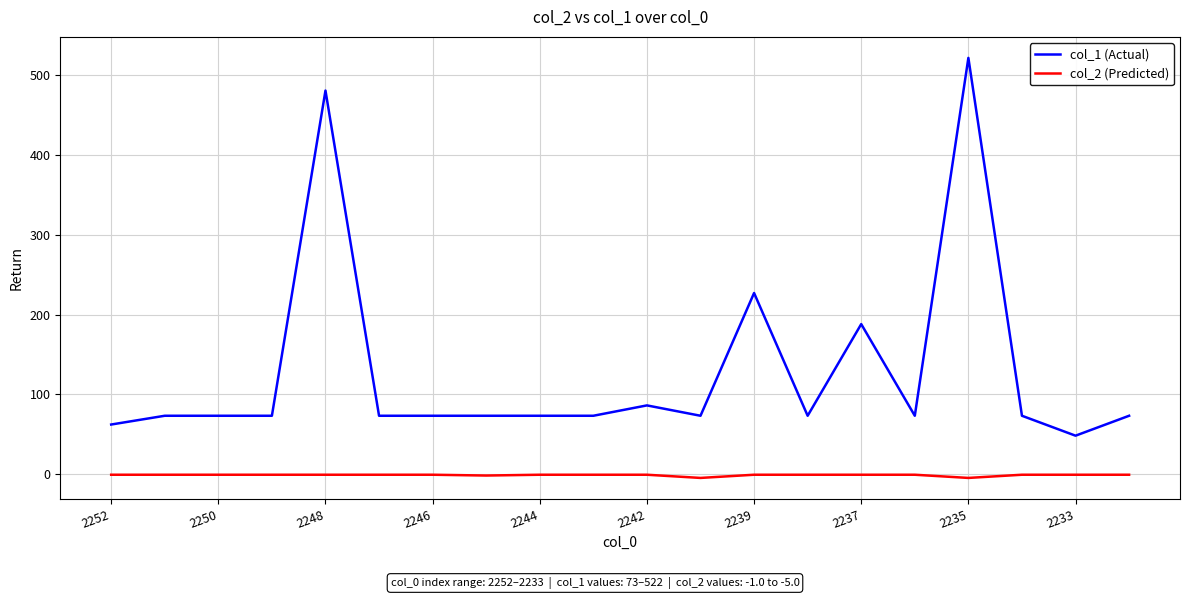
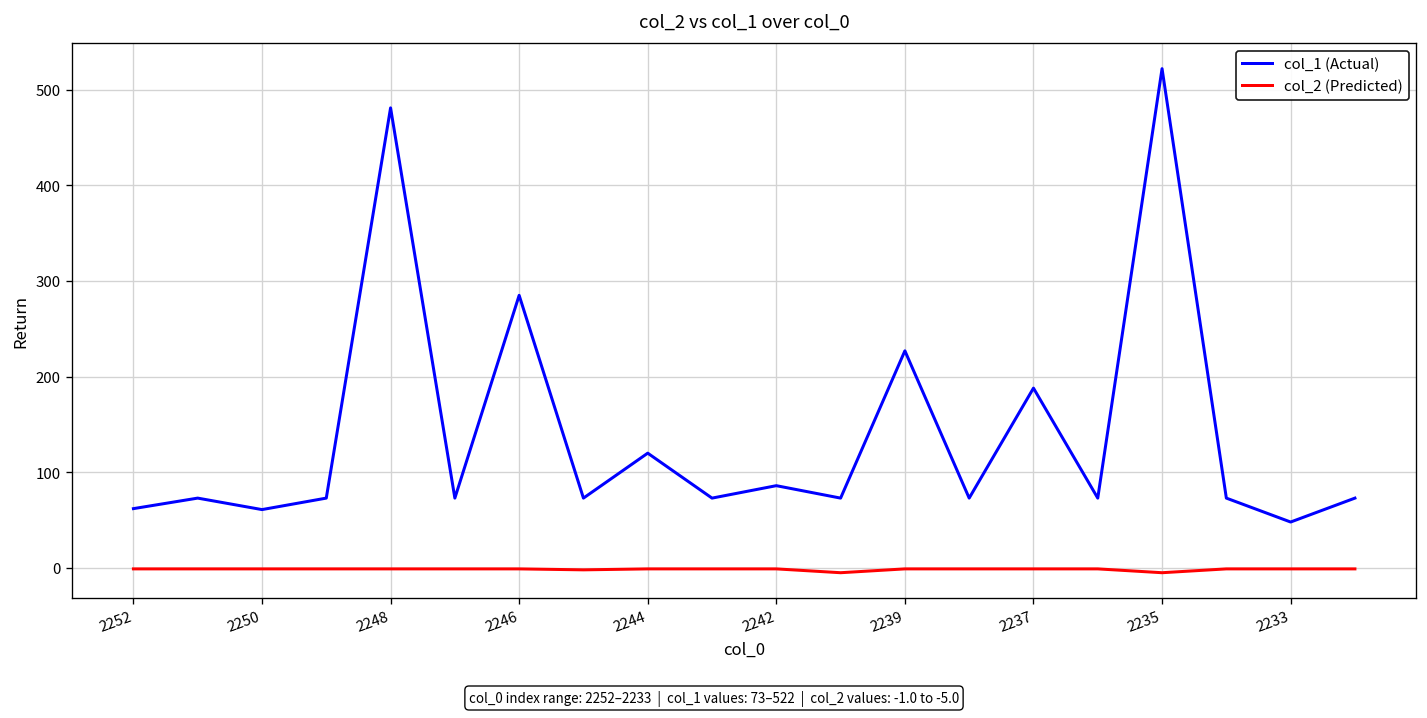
  {
    "col_1 (Actual)": {
      "2252": 60,
-     "2250": 70,
+     "2250": 60,
      "2248": 480,
-     "2246": 70,
-     "2244": 70,
+     "2246": 290,
+     "2244": 120,
      "2242": 90,
      "2239": 230,
      "2237": 190,
      "2235": 520,
      "2233": 50
    },
    "col_2 (Predicted)": {
      "2252": 0,
      "2250": 0,
      "2248": 0,
      "2246": 0,
      "2244": 0,
      "2242": 0,
      "2239": 0,
      "2237": 0,
      "2235": -10,
      "2233": 0
    }
  }
